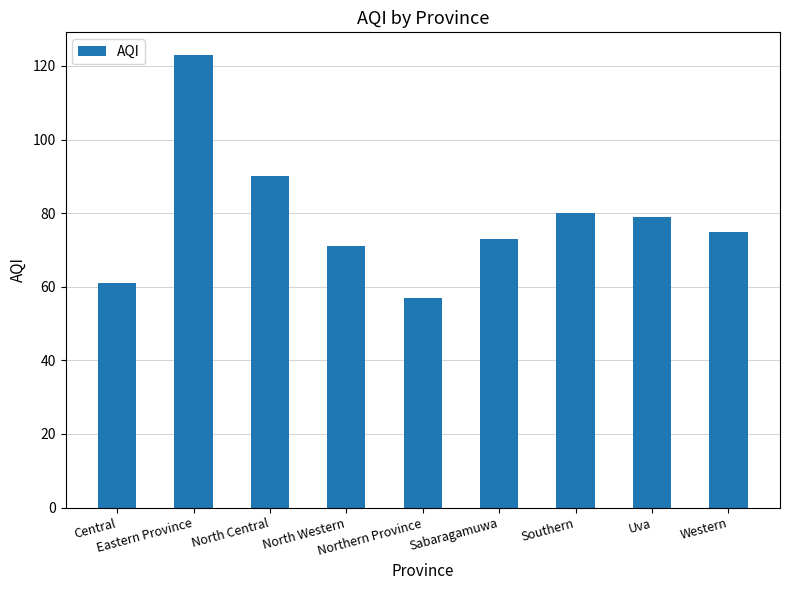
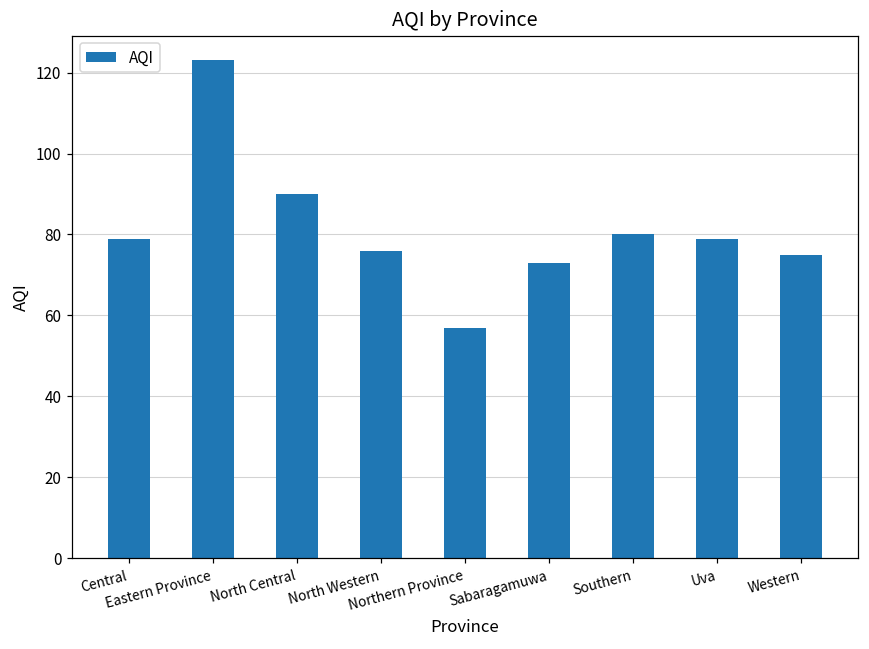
  {
-   "Central": 61,
+   "Central": 79,
    "Eastern Province": 123,
    "North Central": 90,
-   "North Western": 71,
+   "North Western": 76,
    "Northern Province": 57,
    "Sabaragamuwa": 73,
    "Southern": 80,
    "Uva": 79,
    "Western": 75
  }
